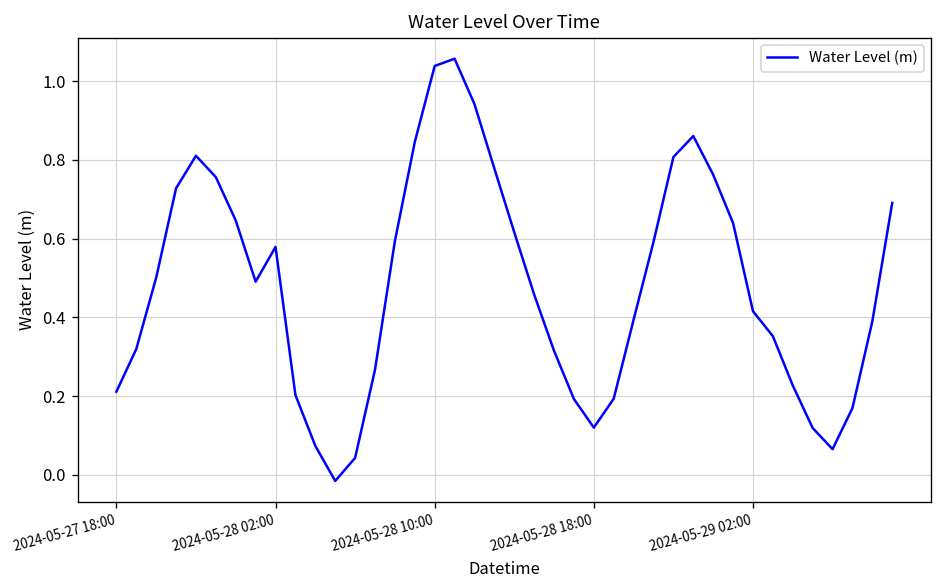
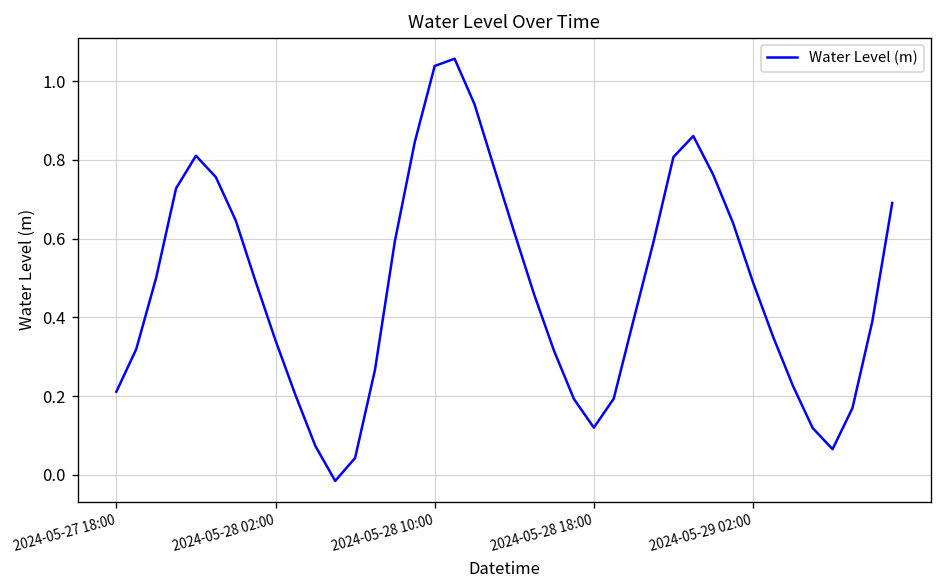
  {
    "2024-05-27 18:00": 0.21,
-   "2024-05-28 02:00": 0.58,
+   "2024-05-28 02:00": 0.34,
    "2024-05-28 10:00": 1.04,
    "2024-05-28 18:00": 0.12,
-   "2024-05-29 02:00": 0.42
+   "2024-05-29 02:00": 0.49
  }
